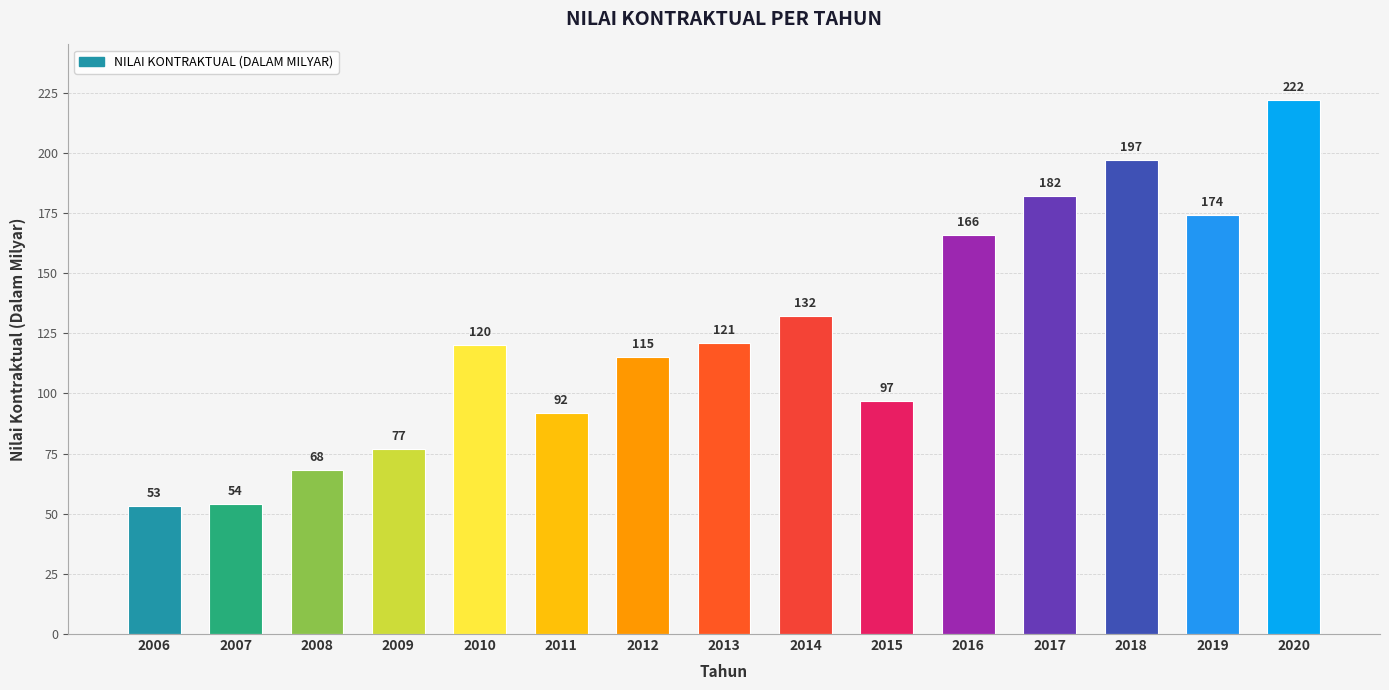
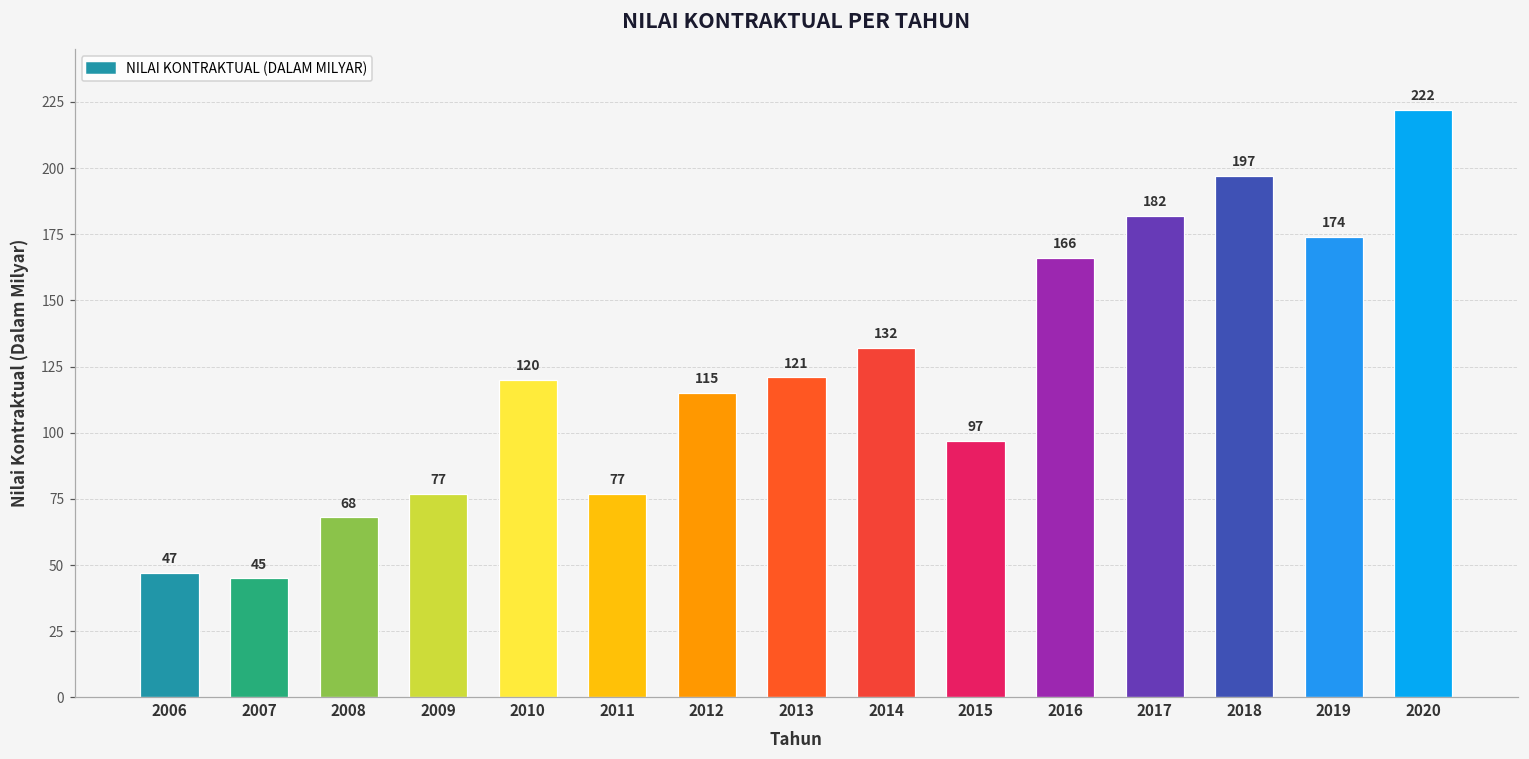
  {
-   "2006": 53,
-   "2007": 54,
+   "2006": 47,
+   "2007": 45,
    "2008": 68,
    "2009": 77,
    "2010": 120,
-   "2011": 92,
+   "2011": 77,
    "2012": 115,
    "2013": 121,
    "2014": 132,
    "2015": 97,
    "2016": 166,
    "2017": 182,
    "2018": 197,
    "2019": 174,
    "2020": 222
  }
